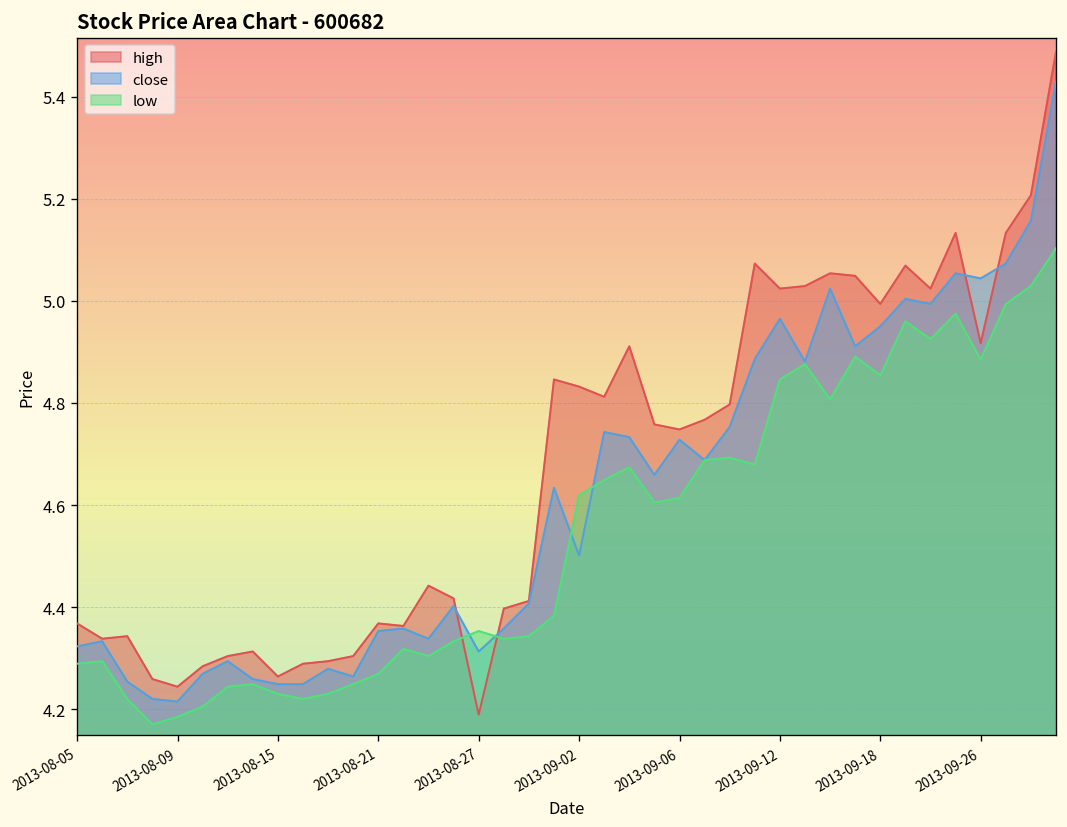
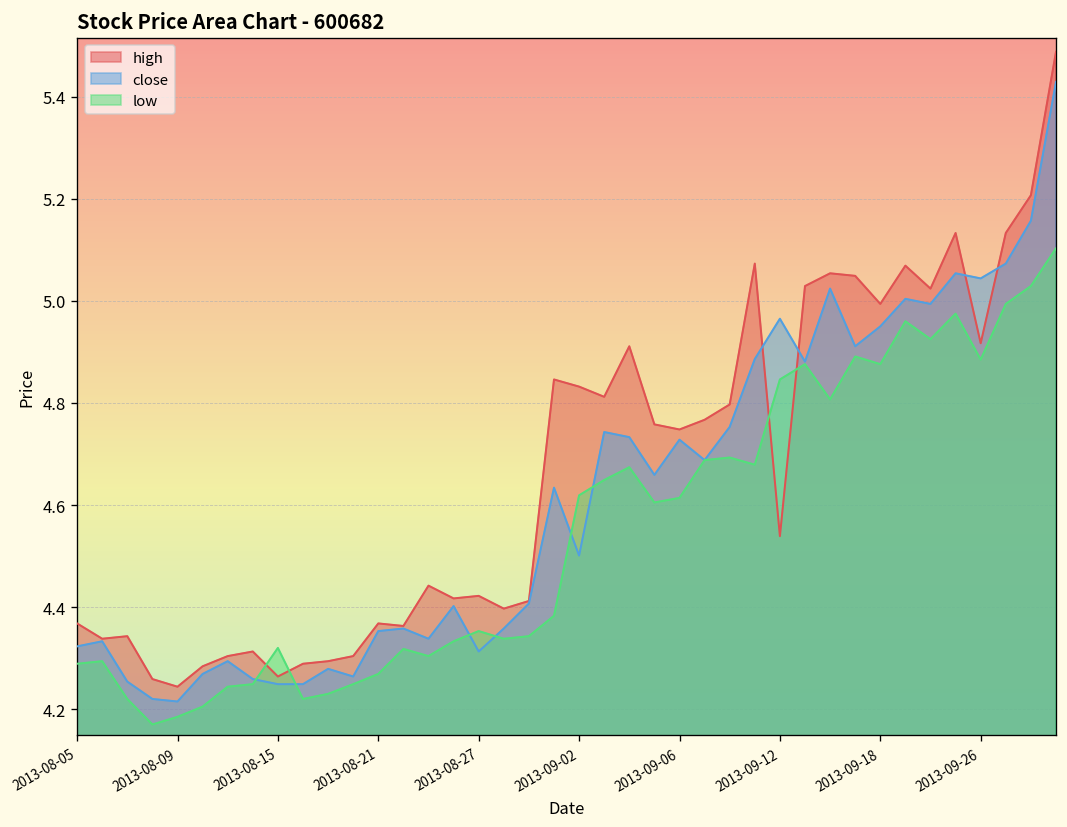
  {
    "high": {
      "2013-08-05": 4.37,
      "2013-08-09": 4.24,
      "2013-08-15": 4.26,
      "2013-08-21": 4.37,
-     "2013-08-27": 4.19,
+     "2013-08-27": 4.42,
      "2013-09-02": 4.83,
      "2013-09-06": 4.75,
-     "2013-09-12": 5.02,
+     "2013-09-12": 4.54,
      "2013-09-18": 4.99,
      "2013-09-26": 4.92
    },
    "close": {
      "2013-08-05": 4.32,
      "2013-08-09": 4.22,
      "2013-08-15": 4.25,
      "2013-08-21": 4.35,
      "2013-08-27": 4.31,
      "2013-09-02": 4.50,
      "2013-09-06": 4.73,
      "2013-09-12": 4.97,
      "2013-09-18": 4.95,
      "2013-09-26": 5.04
    },
    "low": {
      "2013-08-05": 4.29,
      "2013-08-09": 4.19,
-     "2013-08-15": 4.23,
+     "2013-08-15": 4.32,
      "2013-08-21": 4.27,
      "2013-08-27": 4.35,
      "2013-09-02": 4.62,
      "2013-09-06": 4.61,
      "2013-09-12": 4.85,
-     "2013-09-18": 4.85,
+     "2013-09-18": 4.88,
      "2013-09-26": 4.89
    }
  }
